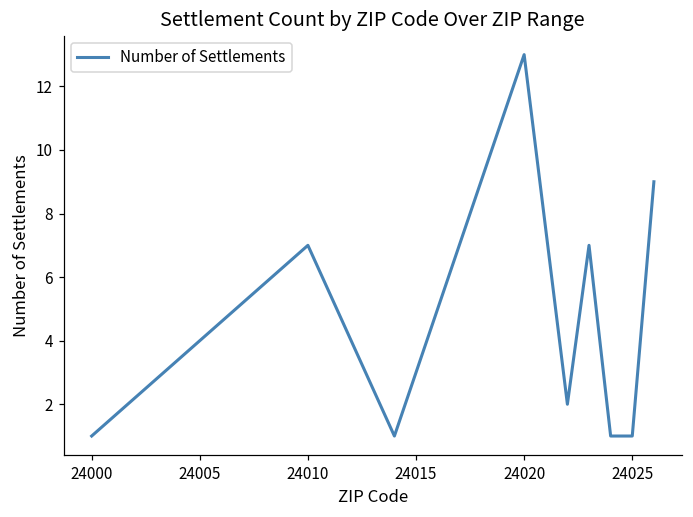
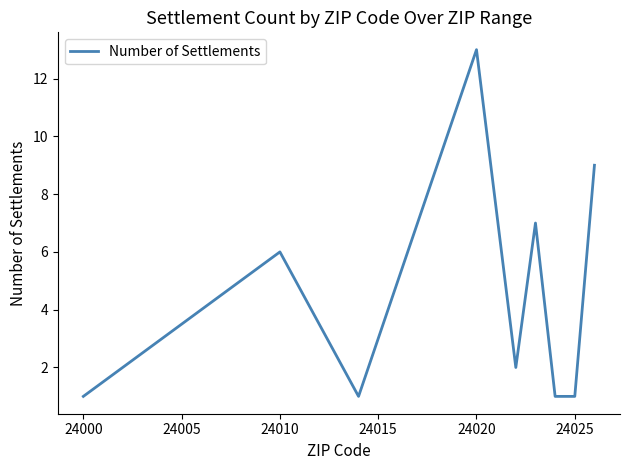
  {
    "24000": 1,
-   "24010": 7,
+   "24010": 6,
    "24020": 13,
    "24025": 1
  }
